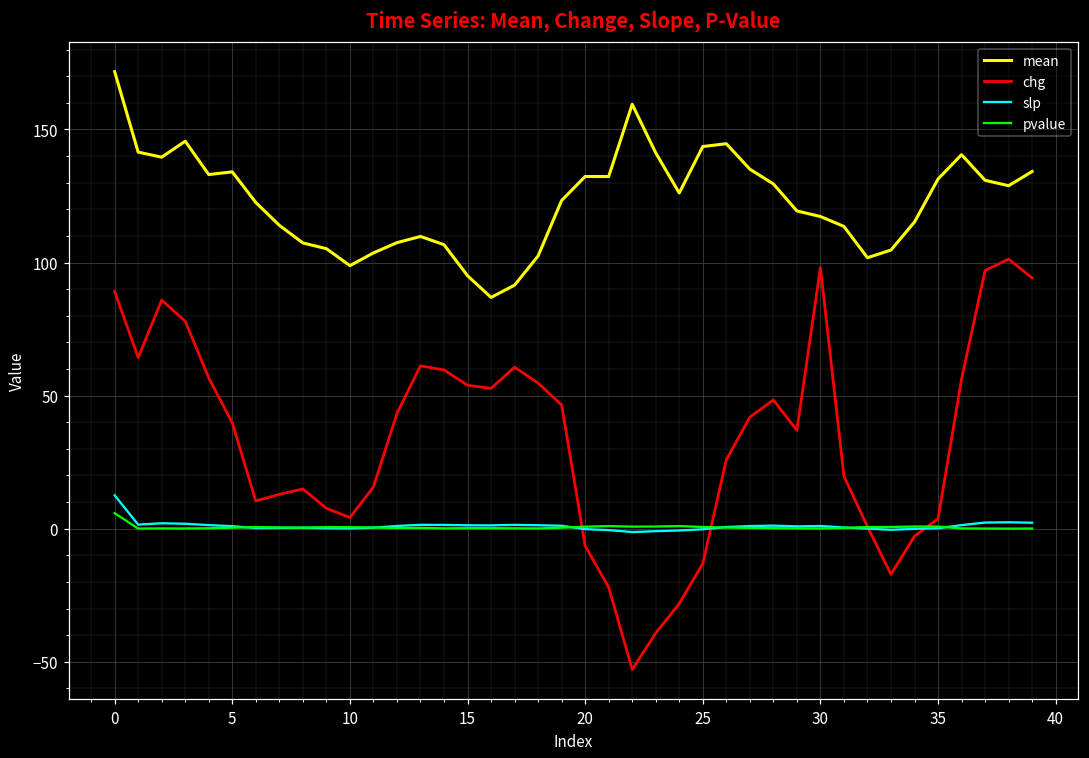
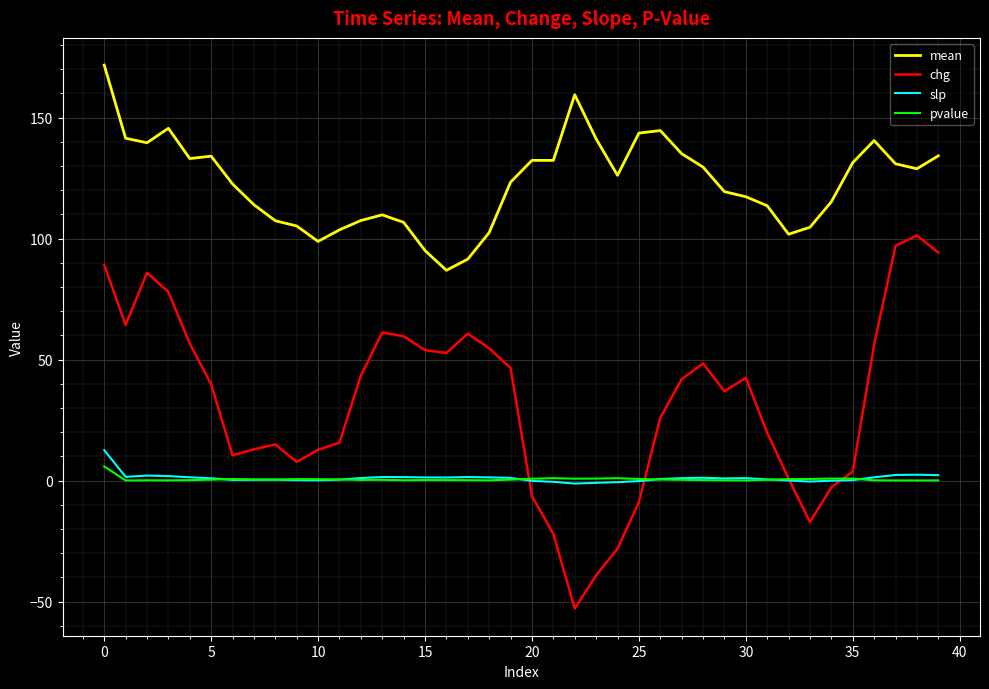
  {
    "mean": {
      "0": 172,
      "5": 134,
      "10": 99,
      "15": 95,
      "20": 132,
      "25": 144,
      "30": 117,
      "35": 131
    },
    "chg": {
      "0": 89,
      "5": 40,
-     "10": 4,
+     "10": 13,
      "15": 54,
      "20": -6,
-     "25": -13,
-     "30": 98,
+     "25": -9,
+     "30": 42,
      "35": 4
    },
    "slp": {
      "0": 13,
      "15": 1
    },
    "pvalue": {
      "0": 6,
      "15": 0
    }
  }
